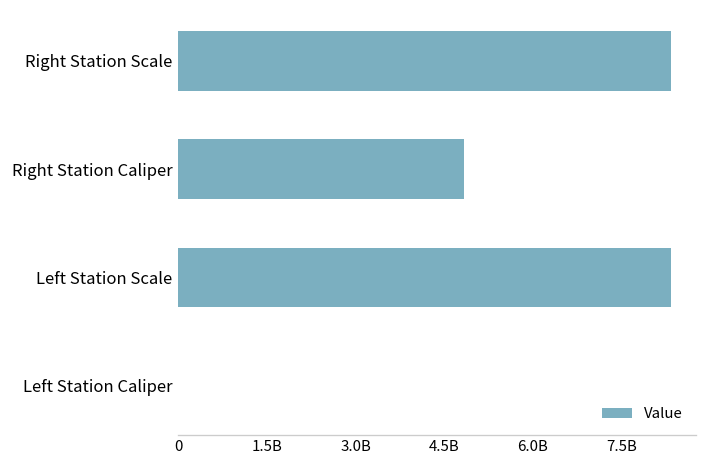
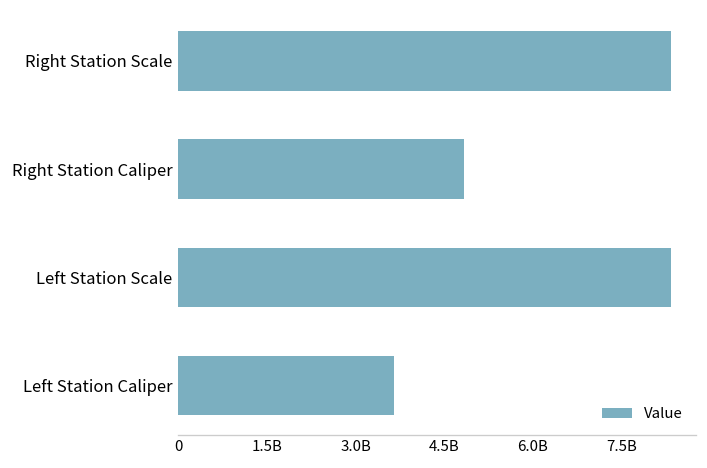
  {
    "Right Station Scale": 8300000000,
    "Right Station Caliper": 4800000000,
    "Left Station Scale": 8300000000,
-   "Left Station Caliper": 0
+   "Left Station Caliper": 3600000000
  }
